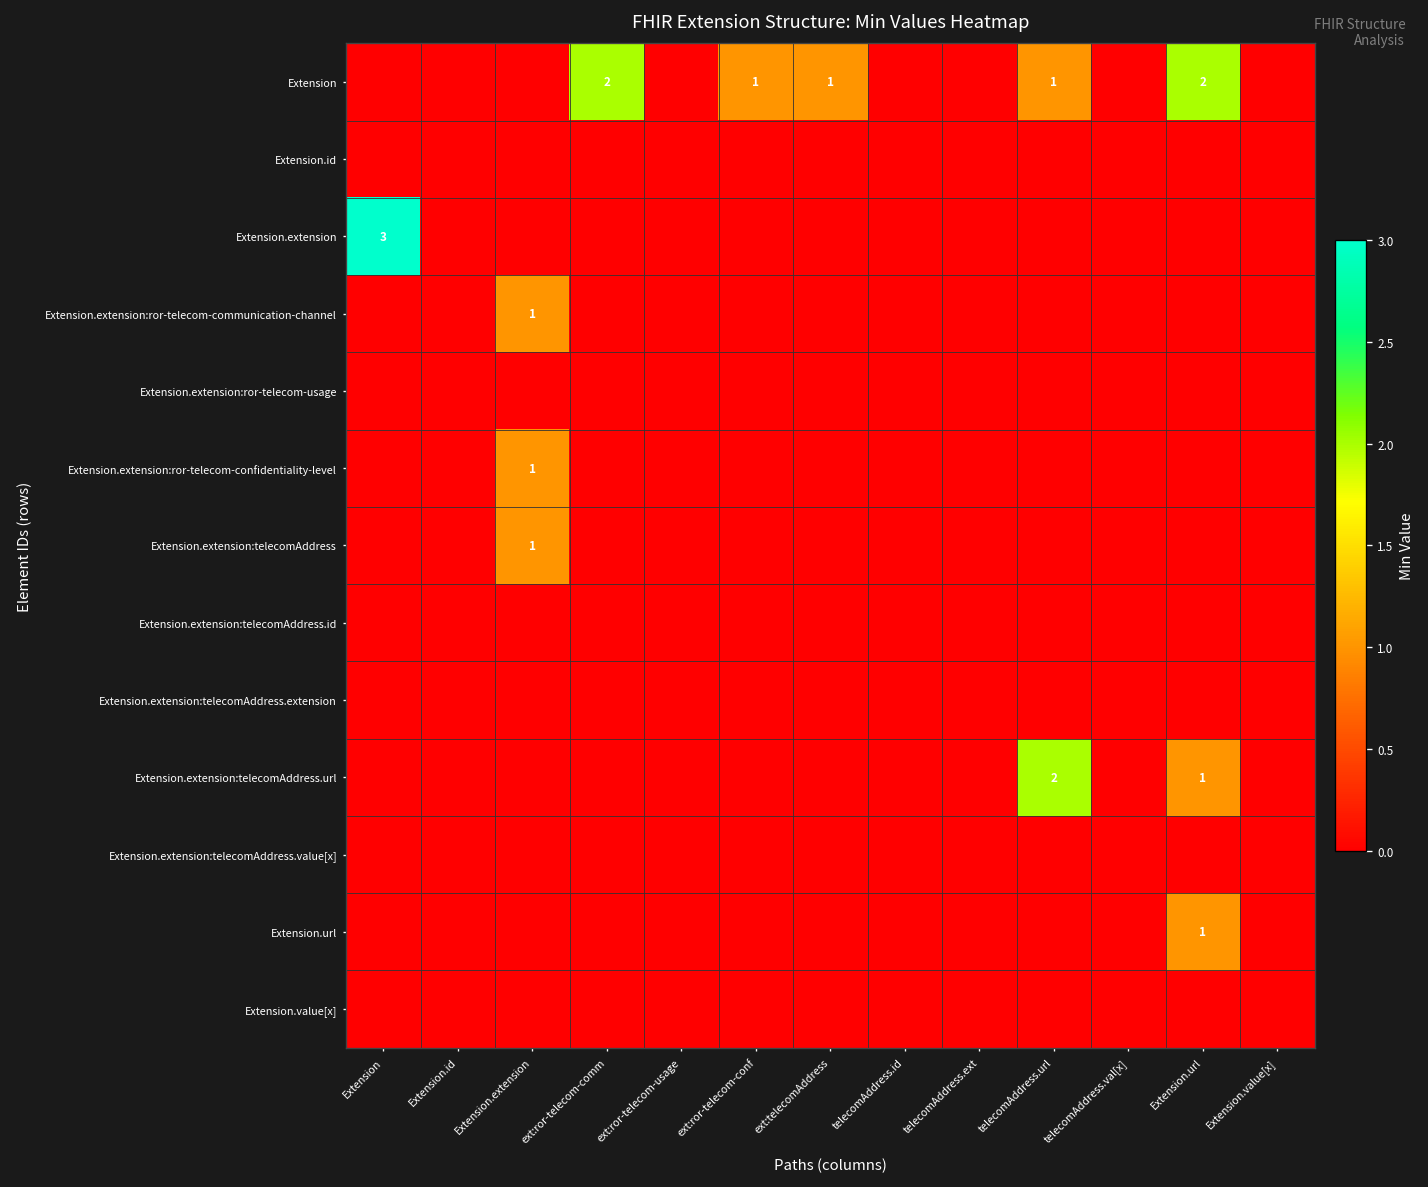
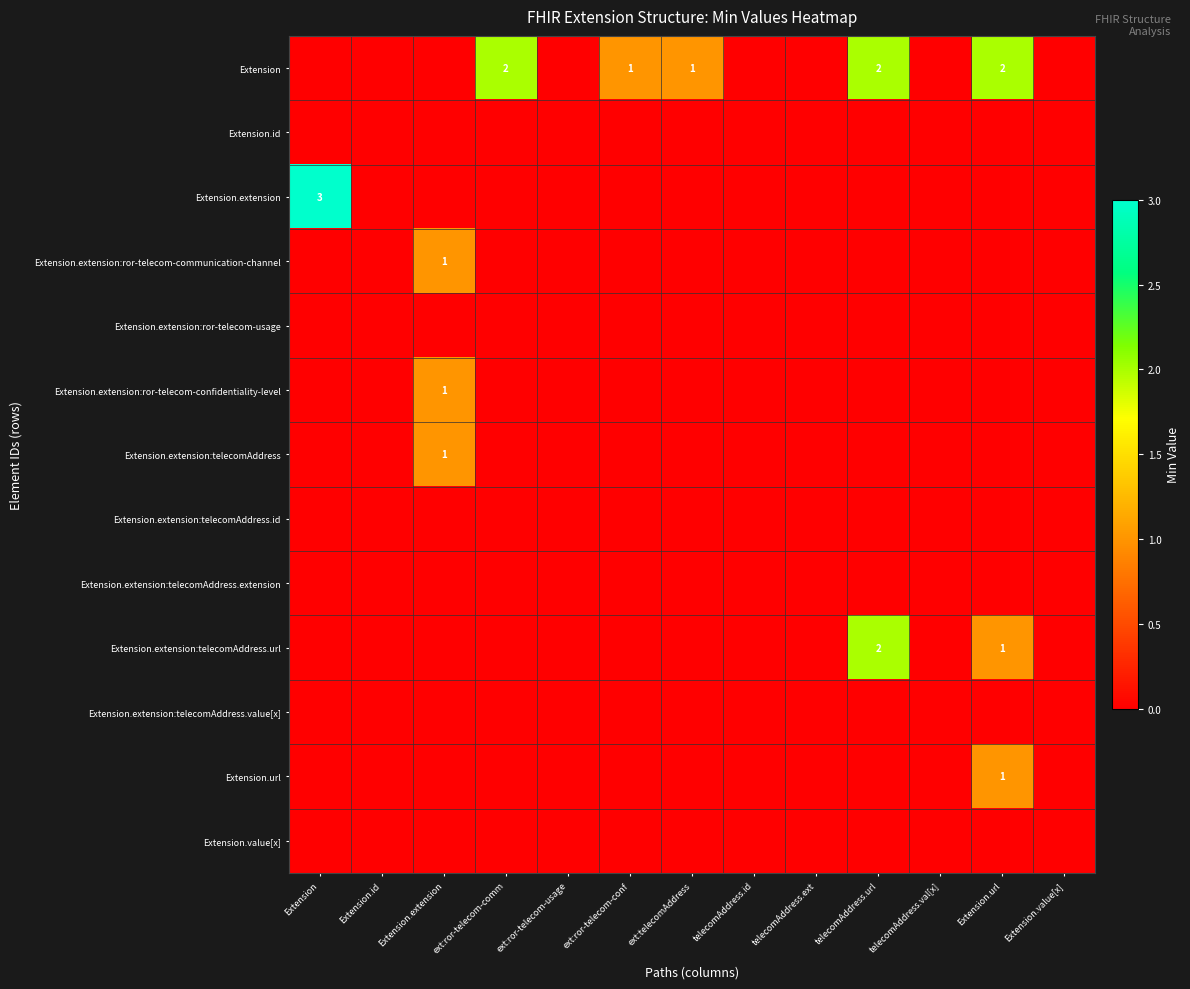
  {
    "Extension": {
      "ext:ror-telecom-comm": 2,
      "ext:ror-telecom-conf": 1,
      "ext:telecomAddress": 1,
-     "telecomAddress.url": 1,
+     "telecomAddress.url": 2,
      "Extension.url": 2
    },
    "Extension.extension": {
      "Extension": 3
    },
    "Extension.extension:ror-telecom-communication-channel": {
      "Extension.extension": 1
    },
    "Extension.extension:ror-telecom-confidentiality-level": {
      "Extension.extension": 1
    },
    "Extension.extension:telecomAddress": {
      "Extension.extension": 1
    },
    "Extension.extension:telecomAddress.url": {
      "telecomAddress.url": 2,
      "Extension.url": 1
    },
    "Extension.url": {
      "Extension.url": 1
    }
  }
